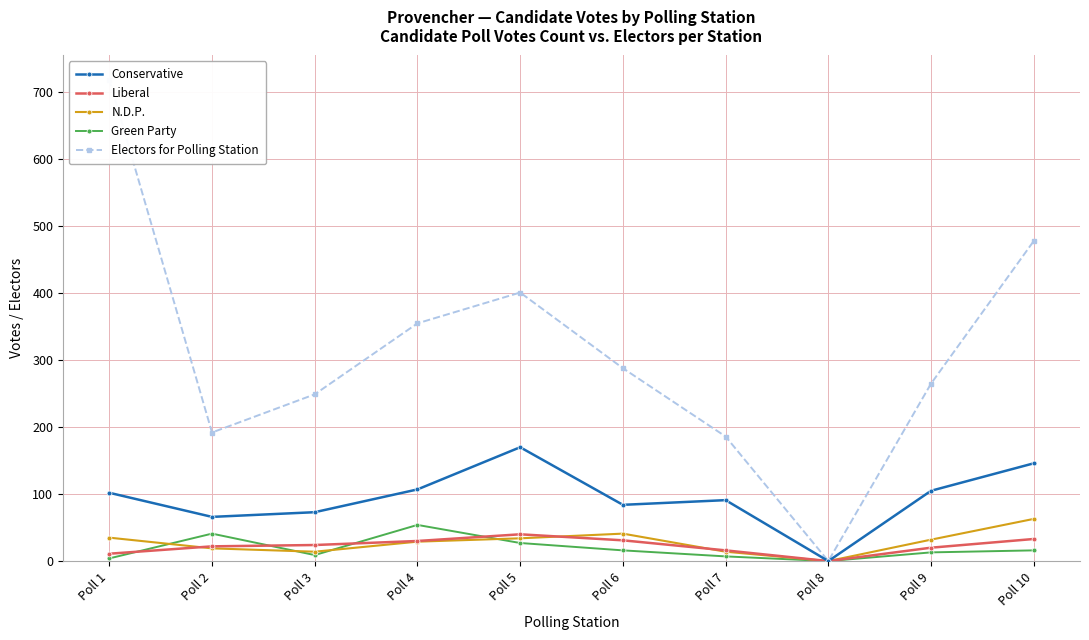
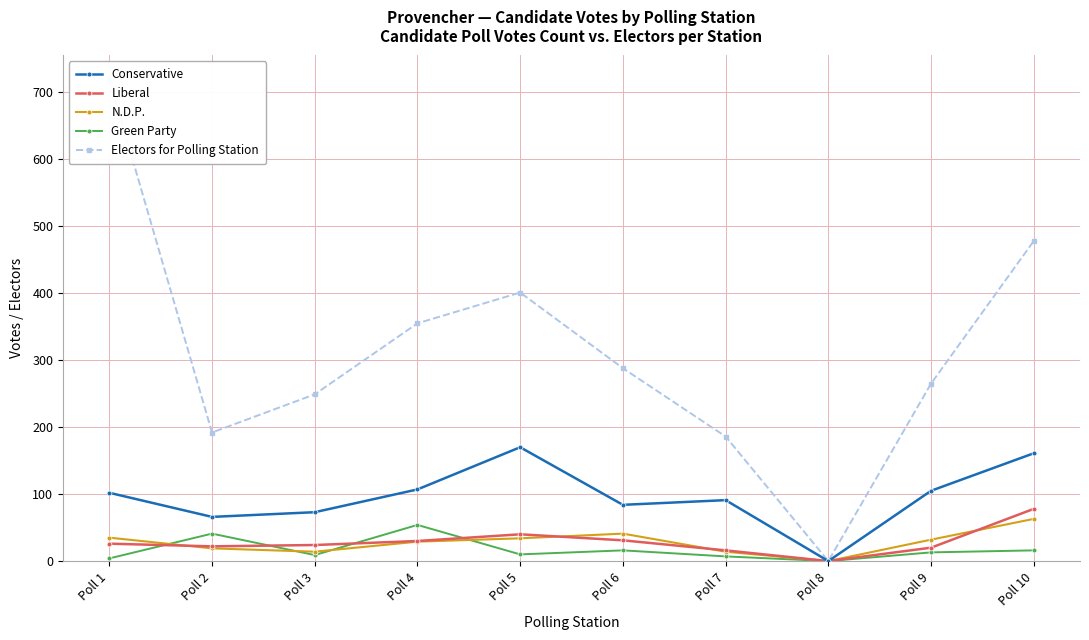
  {
    "Conservative": {
      "Poll 1": 100,
      "Poll 2": 70,
      "Poll 3": 70,
      "Poll 4": 110,
      "Poll 5": 170,
      "Poll 6": 80,
      "Poll 7": 90,
      "Poll 9": 110,
-     "Poll 10": 150
+     "Poll 10": 160
    },
    "Liberal": {
-     "Poll 1": 10,
+     "Poll 1": 30,
      "Poll 3": 20,
      "Poll 5": 40,
      "Poll 6": 30,
      "Poll 9": 20,
-     "Poll 10": 30
+     "Poll 10": 80
    },
    "N.D.P.": {
      "Poll 1": 40,
      "Poll 3": 10,
      "Poll 5": 30,
      "Poll 6": 40,
      "Poll 9": 30,
      "Poll 10": 60
    },
    "Green Party": {
      "Poll 1": 0,
      "Poll 2": 40,
      "Poll 3": 10,
      "Poll 4": 50,
-     "Poll 5": 30,
+     "Poll 5": 10,
      "Poll 6": 20,
      "Poll 7": 10,
      "Poll 9": 10,
      "Poll 10": 20
    },
    "Electors for Polling Station": {
      "Poll 2": 190,
      "Poll 3": 250,
      "Poll 4": 360,
      "Poll 5": 400,
      "Poll 6": 290,
      "Poll 7": 190,
      "Poll 9": 270,
      "Poll 10": 480
    }
  }
